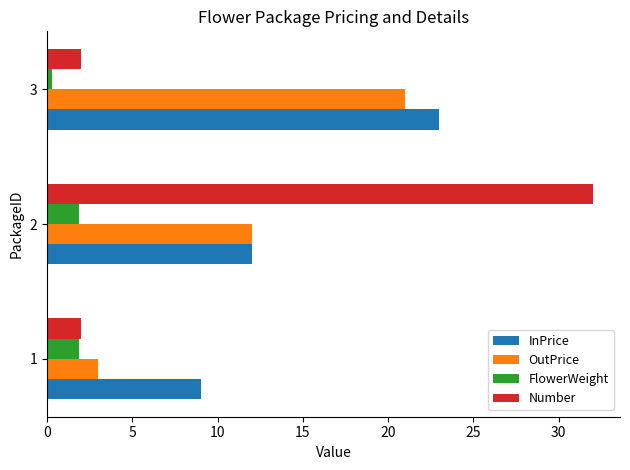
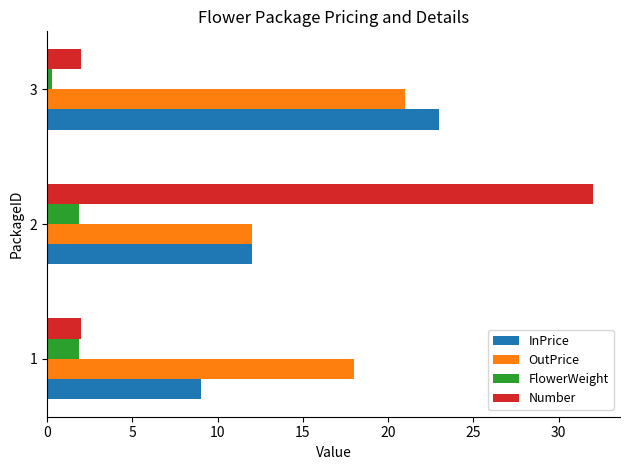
  {
    "InPrice": {
      "3": 23,
      "2": 12,
      "1": 9
    },
    "OutPrice": {
      "3": 21,
      "2": 12,
-     "1": 3
+     "1": 18
    },
    "FlowerWeight": {
      "3": 0.3,
      "2": 2,
      "1": 2
    },
    "Number": {
      "3": 2,
      "2": 32,
      "1": 2
    }
  }
